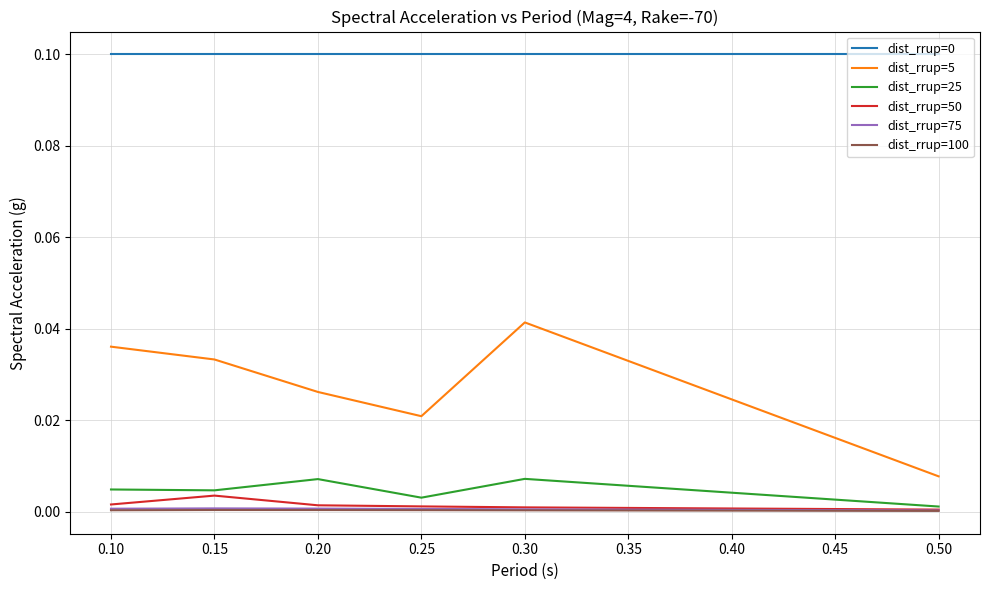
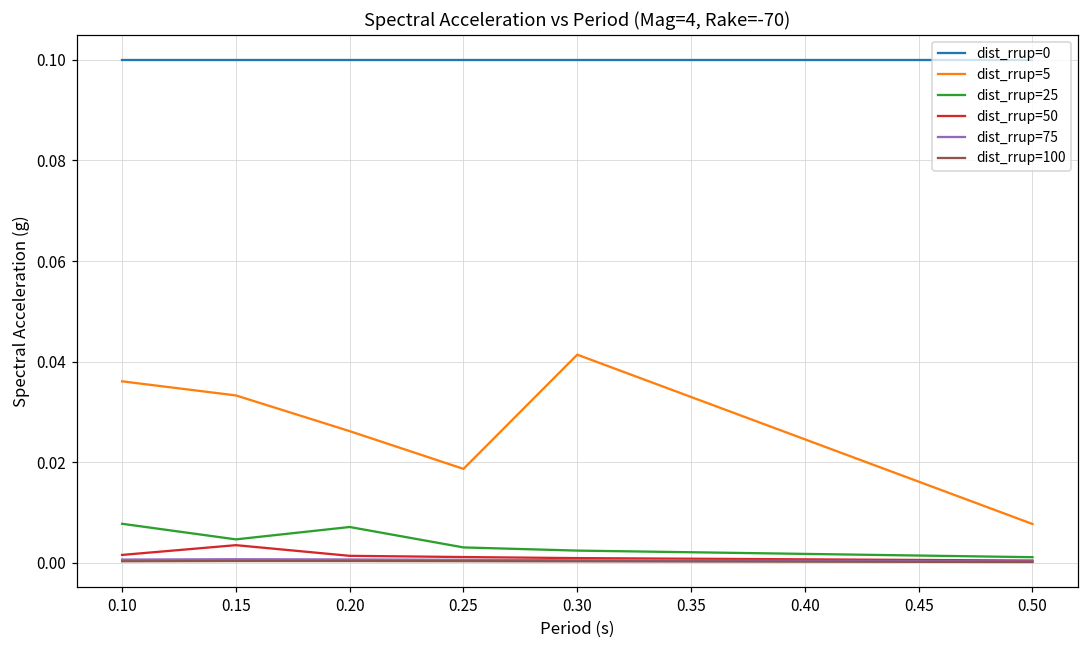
  {
    "dist_rrup=0": {
      "0.10": 0.100,
      "0.15": 0.100,
      "0.20": 0.100,
      "0.25": 0.100,
      "0.30": 0.100
    },
    "dist_rrup=5": {
      "0.10": 0.036,
      "0.15": 0.033,
      "0.20": 0.026,
-     "0.25": 0.021,
+     "0.25": 0.019,
      "0.30": 0.041,
      "0.50": 0.008
    },
    "dist_rrup=25": {
-     "0.10": 0.005,
+     "0.10": 0.008,
      "0.15": 0.005,
      "0.20": 0.007,
      "0.25": 0.003,
-     "0.30": 0.007,
+     "0.30": 0.002,
      "0.50": 0.001
    },
    "dist_rrup=50": {
      "0.10": 0.002,
      "0.15": 0.004,
      "0.20": 0.001
    }
  }
